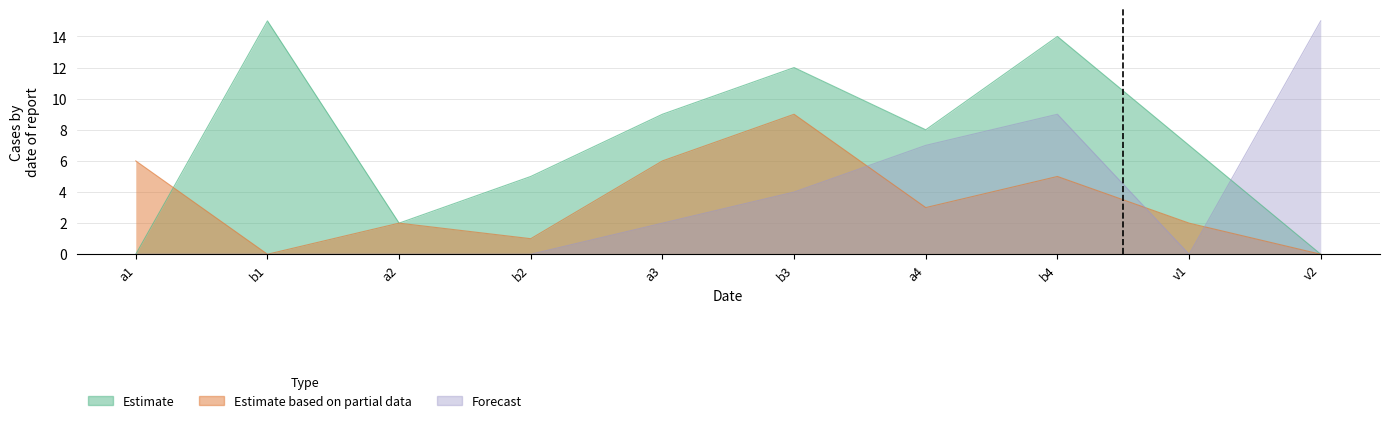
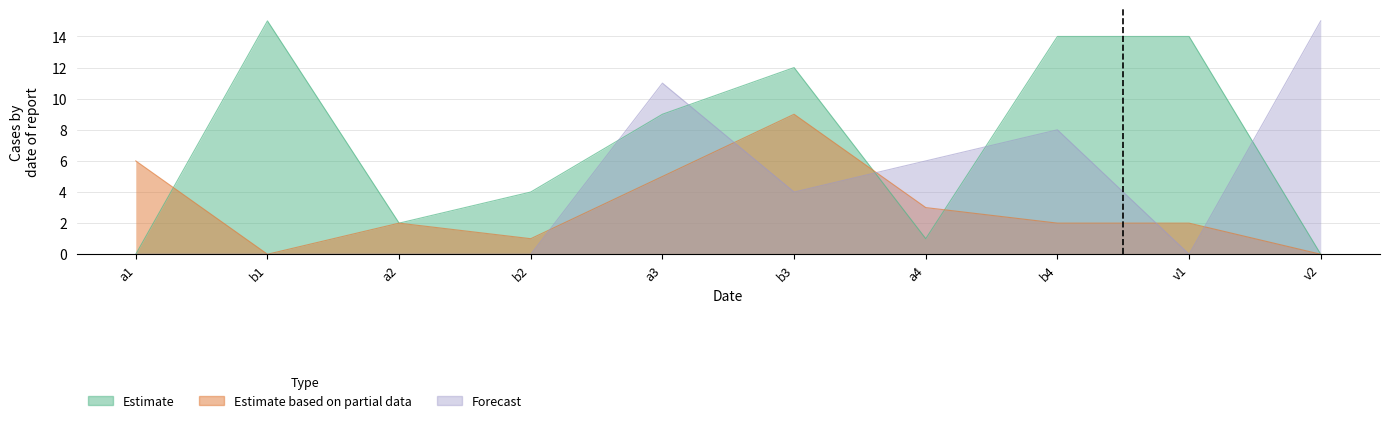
  {
    "Estimate": {
      "b1": 15,
-     "b2": 5,
+     "b2": 4,
      "a3": 9,
      "b3": 12,
-     "a4": 8,
+     "a4": 1,
      "b4": 14,
-     "v1": 7
+     "v1": 14
    },
    "Estimate based on partial data": {
      "a1": 6,
      "b2": 1,
-     "a3": 6,
+     "a3": 5,
      "b3": 9,
      "a4": 3,
-     "b4": 5,
+     "b4": 2,
      "v1": 2
    },
    "Forecast": {
      "a2": 0,
      "b2": 0,
-     "a3": 2,
+     "a3": 11,
      "b3": 4,
-     "a4": 7,
-     "b4": 9,
+     "a4": 6,
+     "b4": 8,
      "v1": 0,
      "v2": 15
    }
  }
